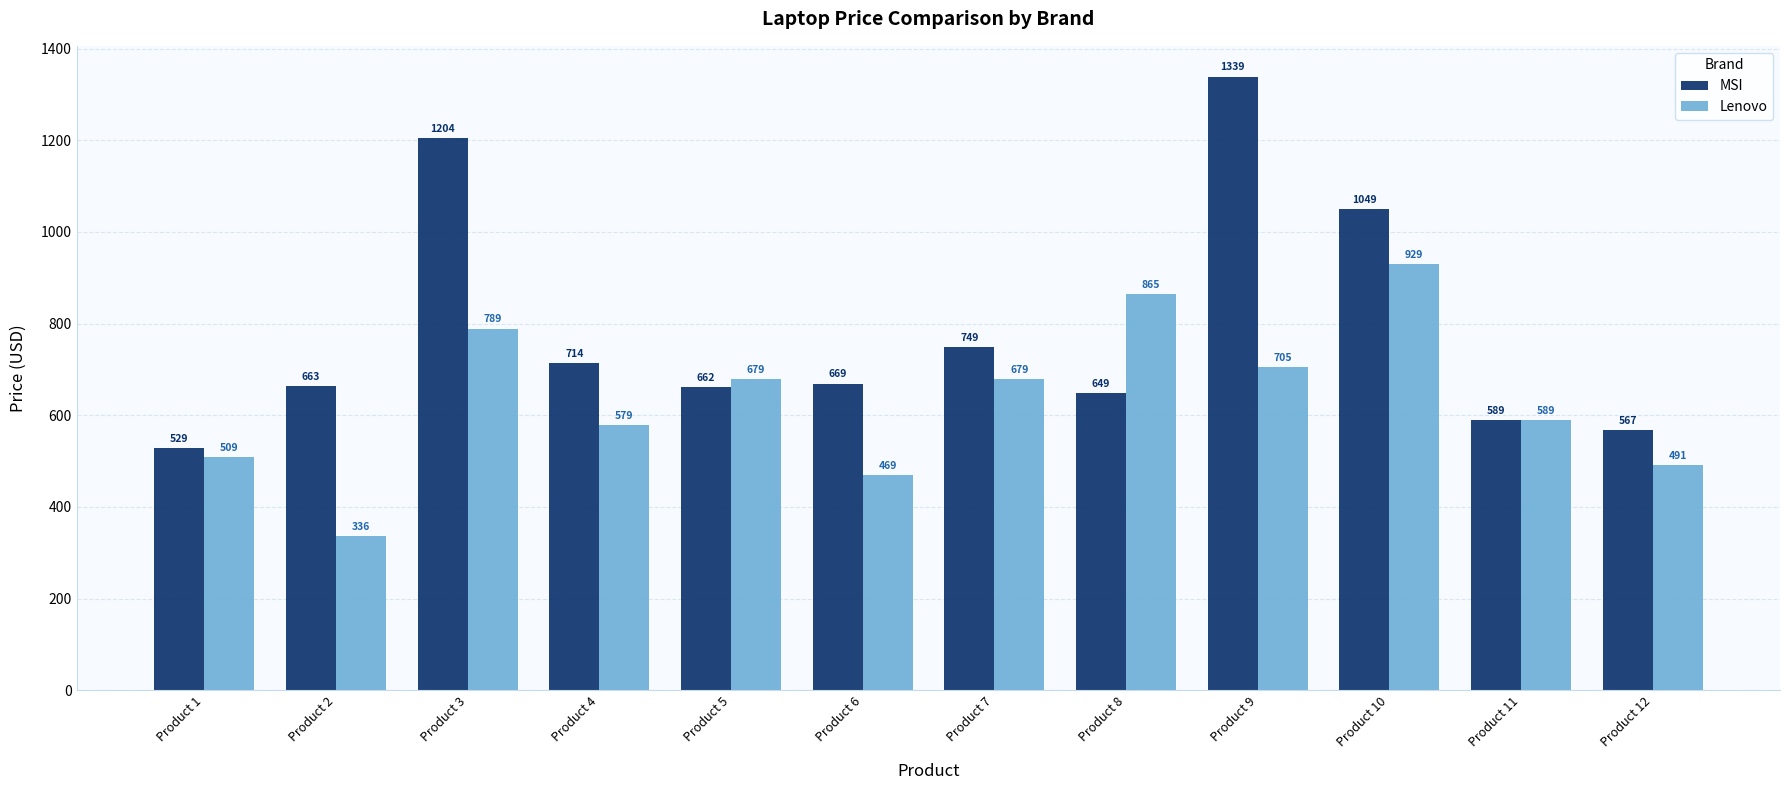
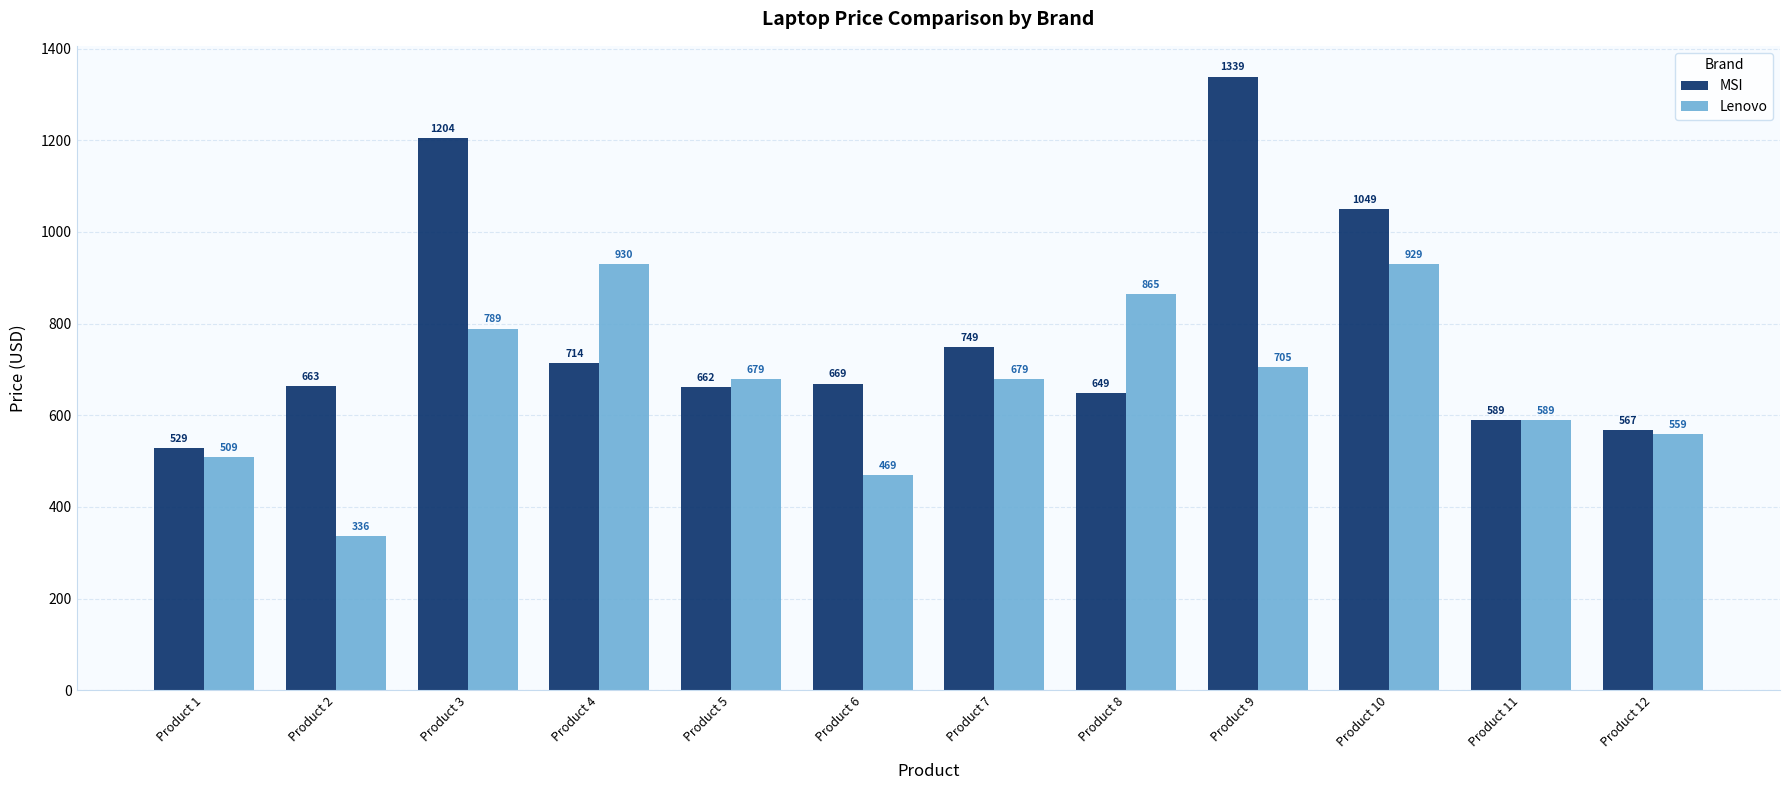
  {
    "MSI": {
      "Product 1": 529,
      "Product 2": 663,
      "Product 3": 1204,
      "Product 4": 714,
      "Product 5": 662,
      "Product 6": 669,
      "Product 7": 749,
      "Product 8": 649,
      "Product 9": 1339,
      "Product 10": 1049,
      "Product 11": 589,
      "Product 12": 567
    },
    "Lenovo": {
      "Product 1": 509,
      "Product 2": 336,
      "Product 3": 789,
-     "Product 4": 579,
+     "Product 4": 930,
      "Product 5": 679,
      "Product 6": 469,
      "Product 7": 679,
      "Product 8": 865,
      "Product 9": 705,
      "Product 10": 929,
      "Product 11": 589,
-     "Product 12": 491
+     "Product 12": 559
    }
  }
